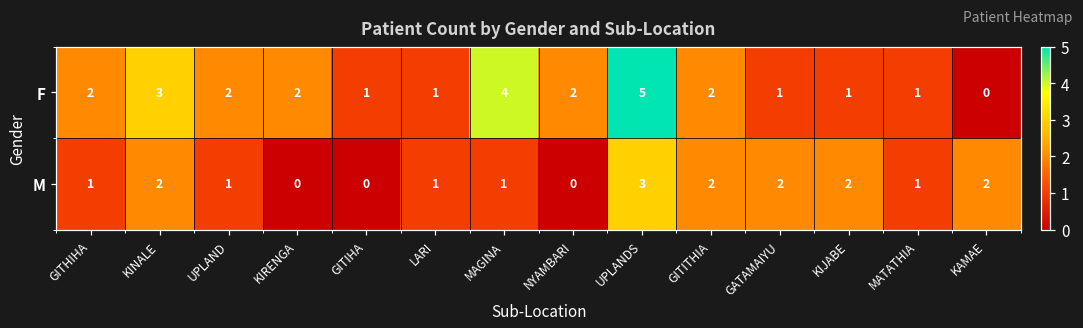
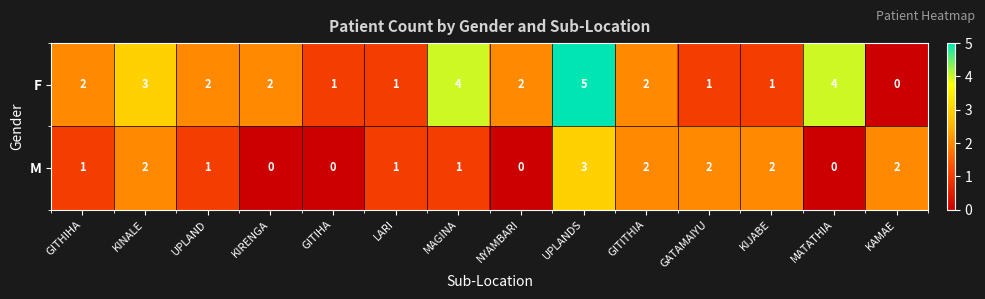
  {
    "F": {
      "GITHIHA": 2,
      "KINALE": 3,
      "UPLAND": 2,
      "KIRENGA": 2,
      "GITIHA": 1,
      "LARI": 1,
      "MAGINA": 4,
      "NYAMBARI": 2,
      "UPLANDS": 5,
      "GITITHIA": 2,
      "GATAMAIYU": 1,
      "KIJABE": 1,
-     "MATATHIA": 1,
+     "MATATHIA": 4,
      "KAMAE": 0
    },
    "M": {
      "GITHIHA": 1,
      "KINALE": 2,
      "UPLAND": 1,
      "KIRENGA": 0,
      "GITIHA": 0,
      "LARI": 1,
      "MAGINA": 1,
      "NYAMBARI": 0,
      "UPLANDS": 3,
      "GITITHIA": 2,
      "GATAMAIYU": 2,
      "KIJABE": 2,
-     "MATATHIA": 1,
+     "MATATHIA": 0,
      "KAMAE": 2
    }
  }
